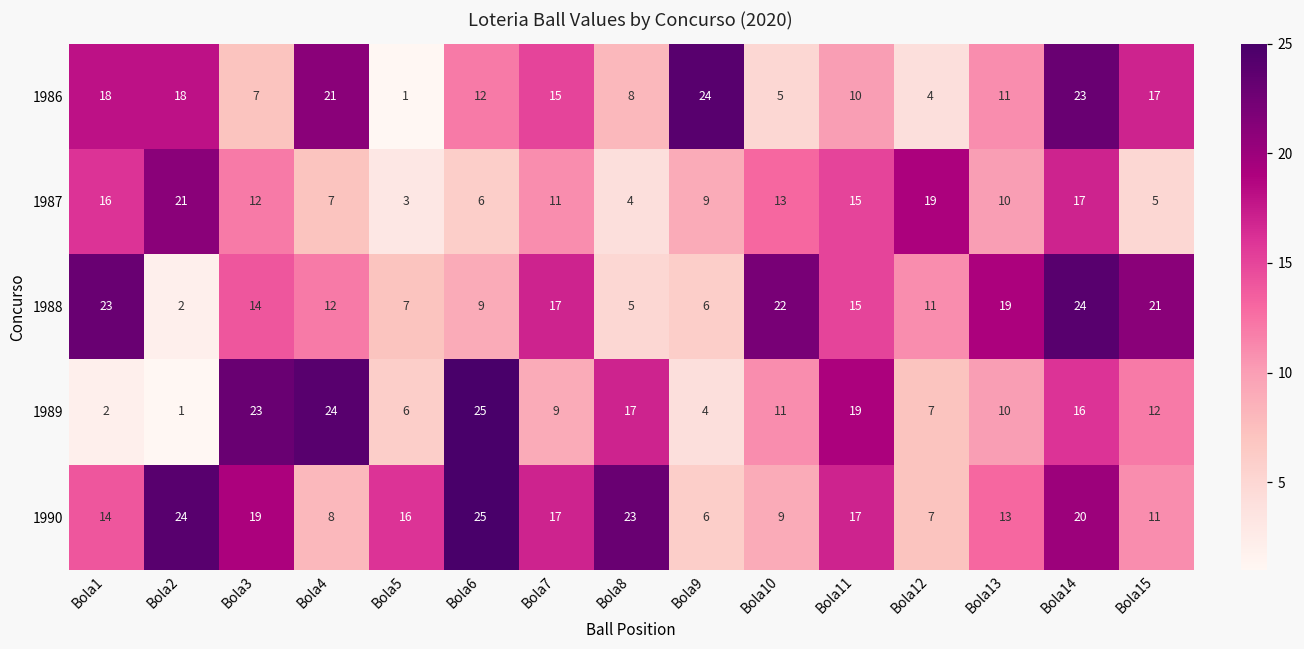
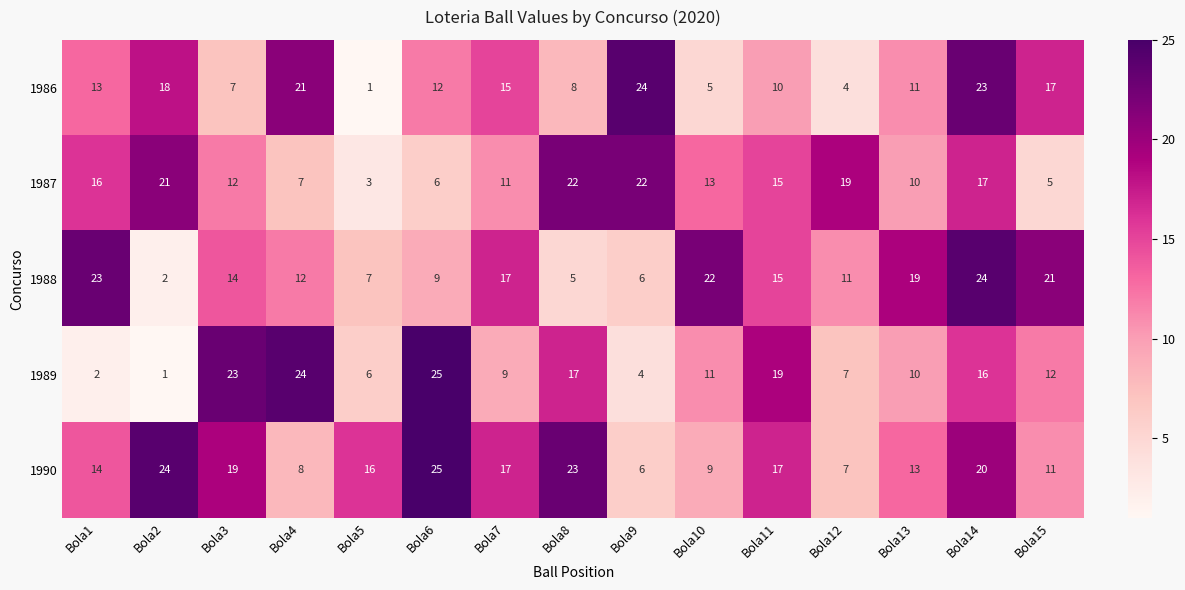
  {
    "1986": {
-     "Bola1": 18,
+     "Bola1": 13,
      "Bola2": 18,
      "Bola3": 7,
      "Bola4": 21,
      "Bola5": 1,
      "Bola6": 12,
      "Bola7": 15,
      "Bola8": 8,
      "Bola9": 24,
      "Bola10": 5,
      "Bola11": 10,
      "Bola12": 4,
      "Bola13": 11,
      "Bola14": 23,
      "Bola15": 17
    },
    "1987": {
      "Bola1": 16,
      "Bola2": 21,
      "Bola3": 12,
      "Bola4": 7,
      "Bola5": 3,
      "Bola6": 6,
      "Bola7": 11,
-     "Bola8": 4,
-     "Bola9": 9,
+     "Bola8": 22,
+     "Bola9": 22,
      "Bola10": 13,
      "Bola11": 15,
      "Bola12": 19,
      "Bola13": 10,
      "Bola14": 17,
      "Bola15": 5
    },
    "1988": {
      "Bola1": 23,
      "Bola2": 2,
      "Bola3": 14,
      "Bola4": 12,
      "Bola5": 7,
      "Bola6": 9,
      "Bola7": 17,
      "Bola8": 5,
      "Bola9": 6,
      "Bola10": 22,
      "Bola11": 15,
      "Bola12": 11,
      "Bola13": 19,
      "Bola14": 24,
      "Bola15": 21
    },
    "1989": {
      "Bola1": 2,
      "Bola2": 1,
      "Bola3": 23,
      "Bola4": 24,
      "Bola5": 6,
      "Bola6": 25,
      "Bola7": 9,
      "Bola8": 17,
      "Bola9": 4,
      "Bola10": 11,
      "Bola11": 19,
      "Bola12": 7,
      "Bola13": 10,
      "Bola14": 16,
      "Bola15": 12
    },
    "1990": {
      "Bola1": 14,
      "Bola2": 24,
      "Bola3": 19,
      "Bola4": 8,
      "Bola5": 16,
      "Bola6": 25,
      "Bola7": 17,
      "Bola8": 23,
      "Bola9": 6,
      "Bola10": 9,
      "Bola11": 17,
      "Bola12": 7,
      "Bola13": 13,
      "Bola14": 20,
      "Bola15": 11
    }
  }
